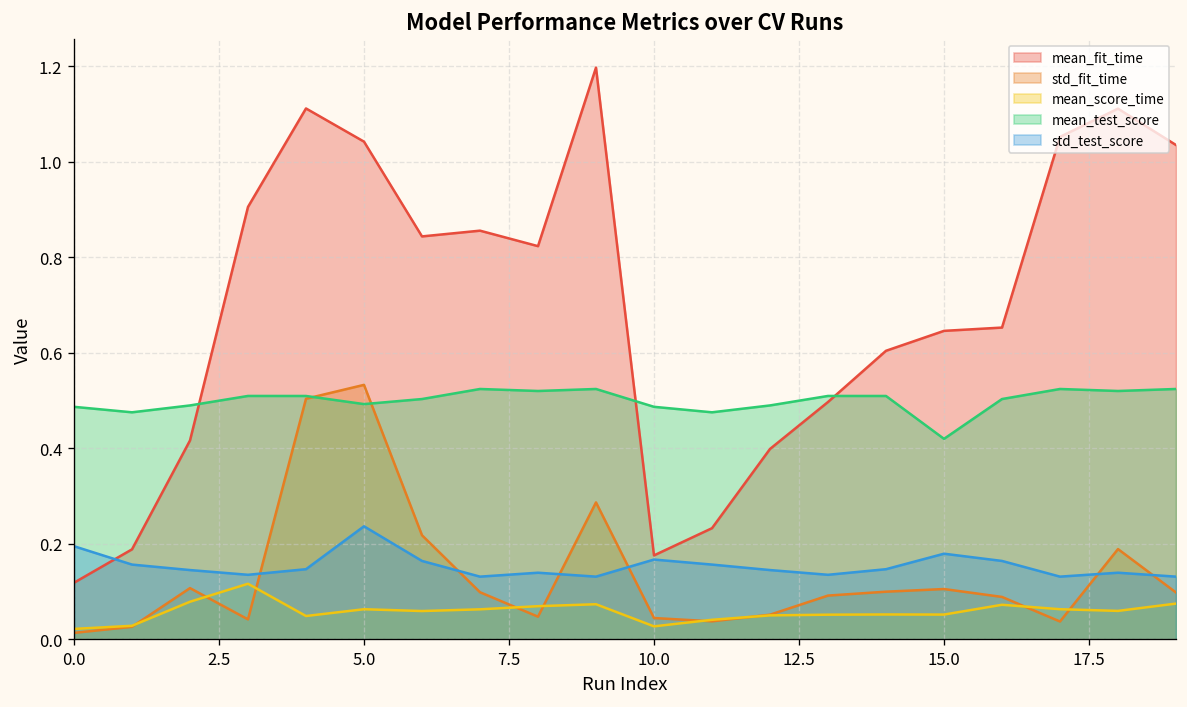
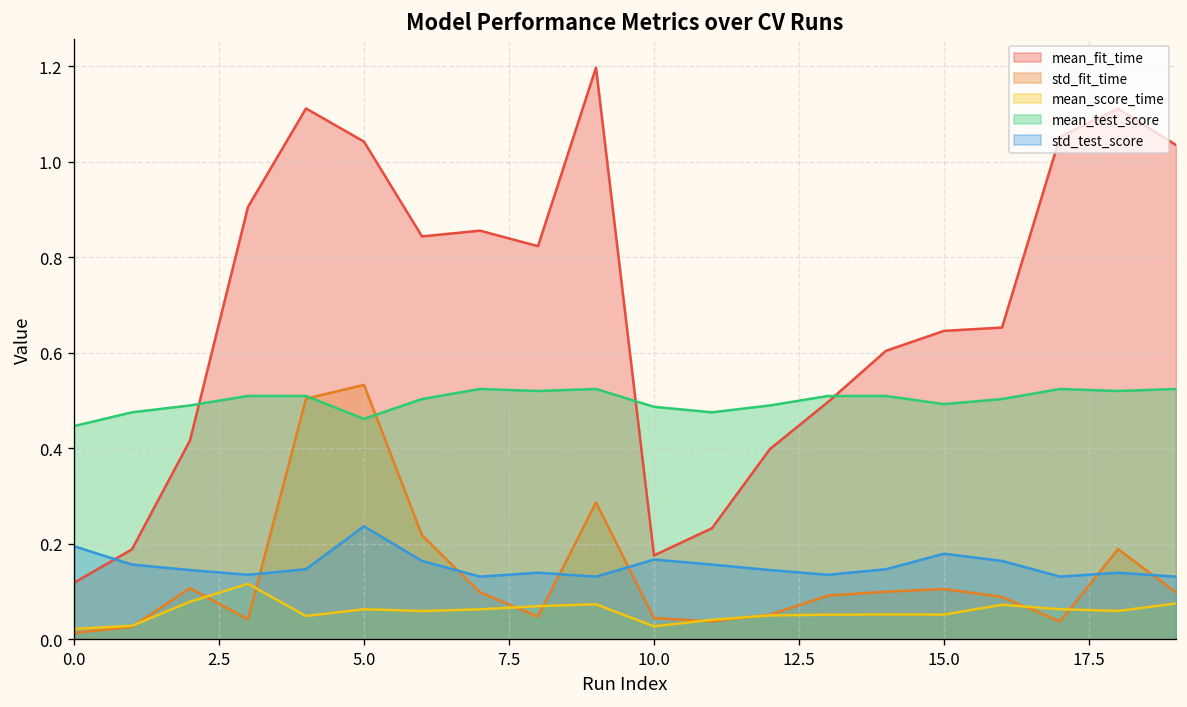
  {
    "mean_test_score": {
-     "0.0": 0.49,
-     "5.0": 0.49,
+     "0.0": 0.45,
+     "5.0": 0.46,
      "10.0": 0.49,
-     "15.0": 0.42
+     "15.0": 0.49
    },
    "std_test_score": {
      "0.0": 0.20,
      "5.0": 0.24,
      "10.0": 0.17,
      "15.0": 0.18
    }
  }
